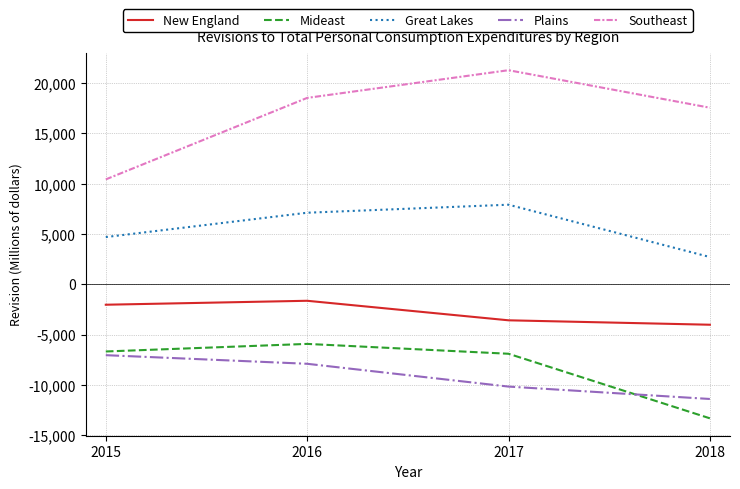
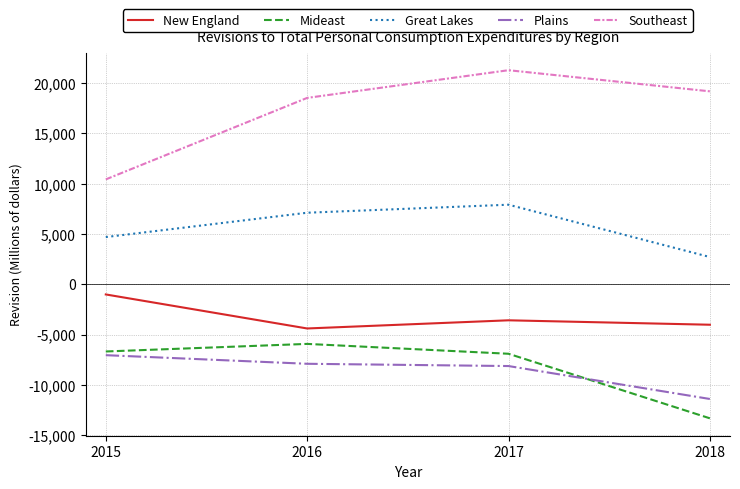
  {
    "New England": {
-     "2015": "-2,000",
-     "2016": "-1,600",
+     "2015": "-1,000",
+     "2016": "-4,400",
      "2017": "-3,600",
      "2018": "-4,000"
    },
    "Mideast": {
      "2015": "-6,700",
      "2016": "-5,900",
      "2017": "-6,900",
      "2018": "-13,300"
    },
    "Great Lakes": {
      "2015": "4,700",
      "2016": "7,100",
      "2017": "7,900",
      "2018": "2,700"
    },
    "Plains": {
      "2015": "-7,100",
      "2016": "-7,900",
-     "2017": "-10,200",
+     "2017": "-8,100",
      "2018": "-11,400"
    },
    "Southeast": {
      "2015": "10,400",
      "2016": "18,500",
      "2017": "21,300",
-     "2018": "17,600"
+     "2018": "19,200"
    }
  }
